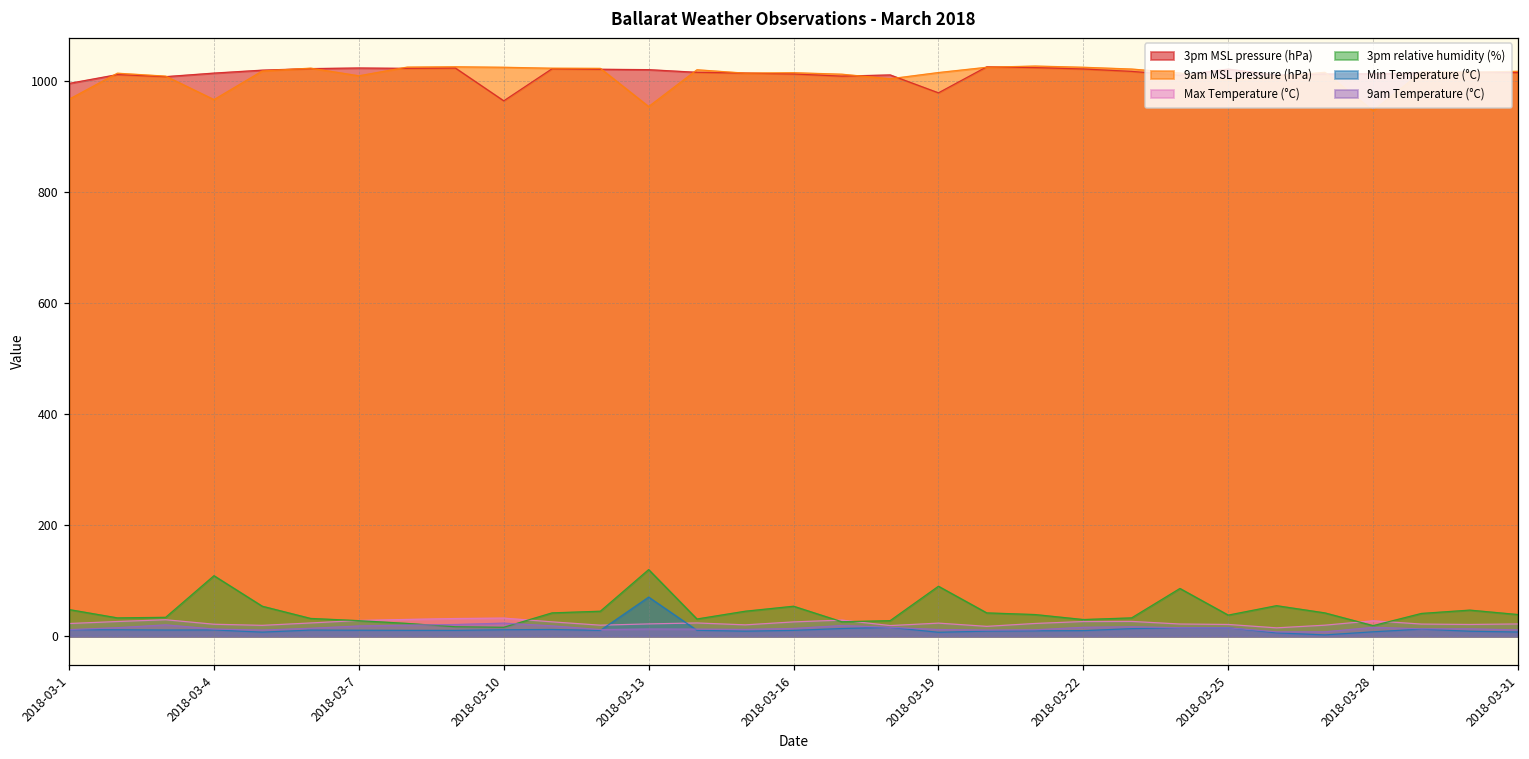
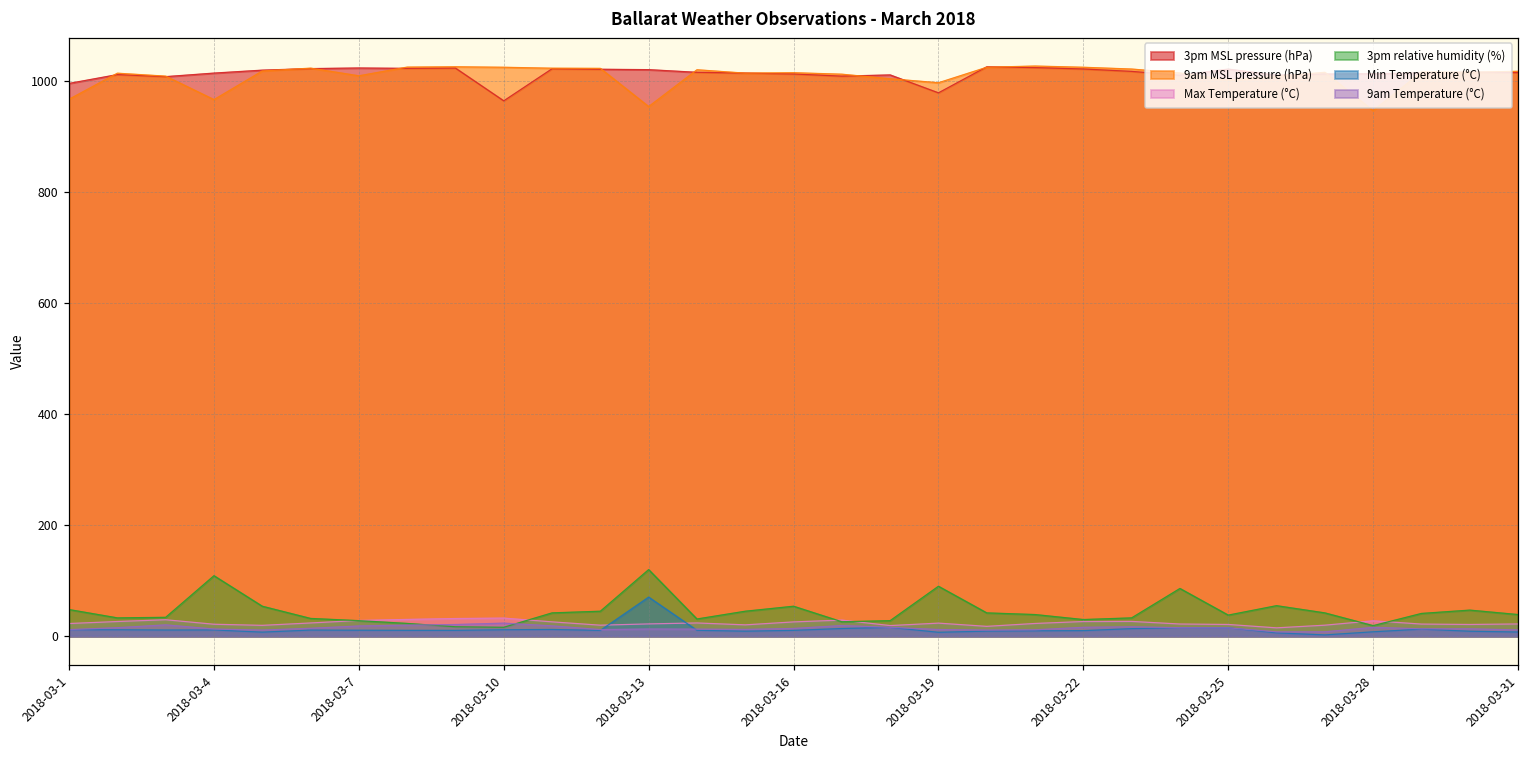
  {
    "3pm MSL pressure (hPa)": {
      "2018-03-1": 1000,
      "2018-03-4": 1010,
      "2018-03-7": 1020,
      "2018-03-10": 960,
      "2018-03-13": 1020,
      "2018-03-19": 980
    },
    "9am MSL pressure (hPa)": {
      "2018-03-1": 970,
      "2018-03-4": 970,
      "2018-03-7": 1010,
      "2018-03-10": 1030,
      "2018-03-13": 950,
-     "2018-03-19": 1020,
+     "2018-03-19": 1000,
      "2018-03-28": 950
    },
    "3pm relative humidity (%)": {
      "2018-03-1": 50,
      "2018-03-4": 110,
      "2018-03-13": 120,
      "2018-03-16": 50,
      "2018-03-19": 90,
      "2018-03-25": 40,
      "2018-03-31": 40
    },
    "Min Temperature (°C)": {
      "2018-03-7": 10,
      "2018-03-13": 70,
      "2018-03-22": 10,
      "2018-03-28": 10
    }
  }
